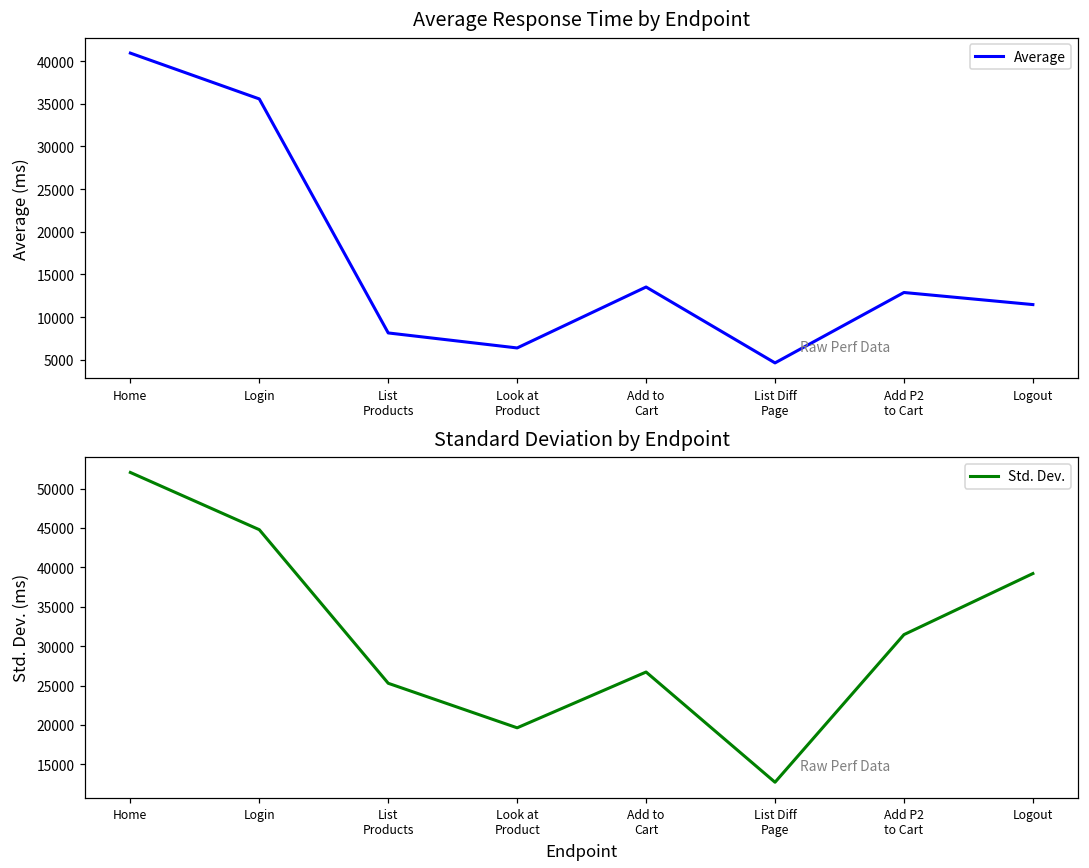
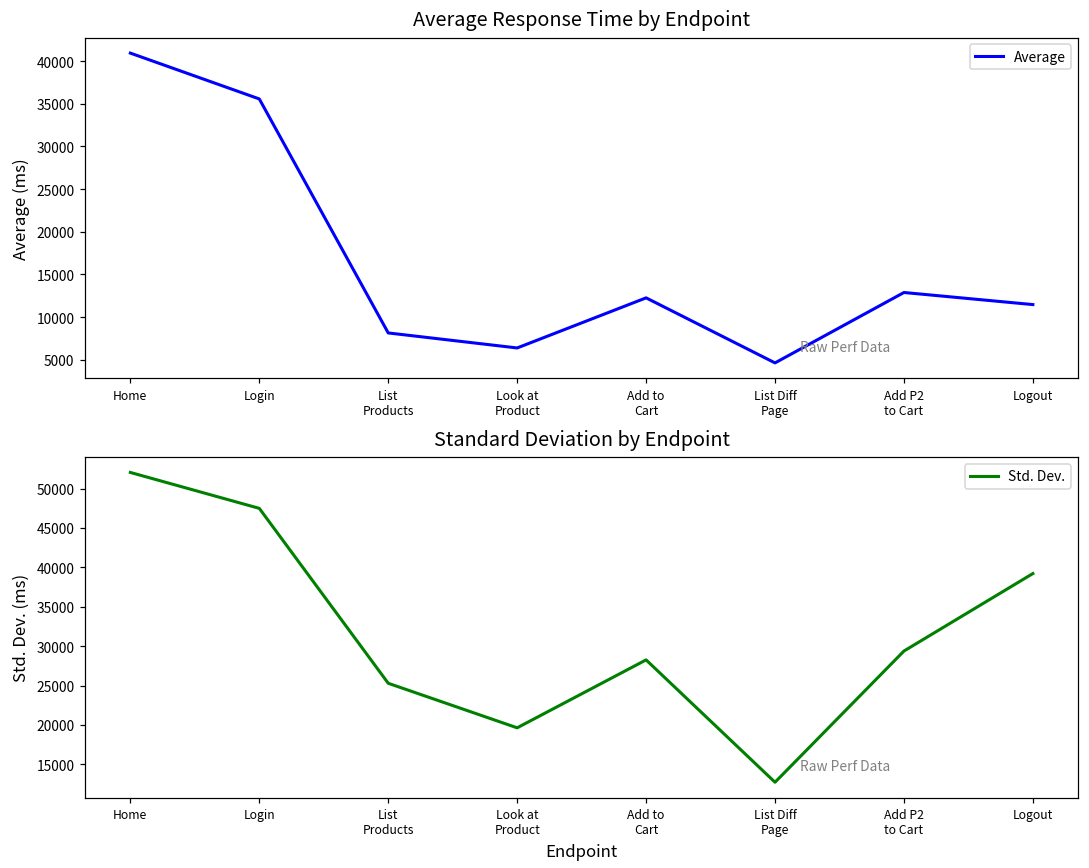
  {
    "Average Response Time by Endpoint": {
      "Home": 41000,
      "Login": 36000,
      "List Products": 8000,
      "Look at Product": 6000,
-     "Add to Cart": 14000,
+     "Add to Cart": 12000,
      "List Diff Page": 5000,
      "Add P2 to Cart": 13000,
      "Logout": 11000
    },
    "Standard Deviation by Endpoint": {
      "Home": 52000,
-     "Login": 45000,
+     "Login": 47000,
      "List Products": 25000,
      "Look at Product": 20000,
-     "Add to Cart": 27000,
+     "Add to Cart": 28000,
      "List Diff Page": 13000,
-     "Add P2 to Cart": 31000,
+     "Add P2 to Cart": 29000,
      "Logout": 39000
    }
  }
